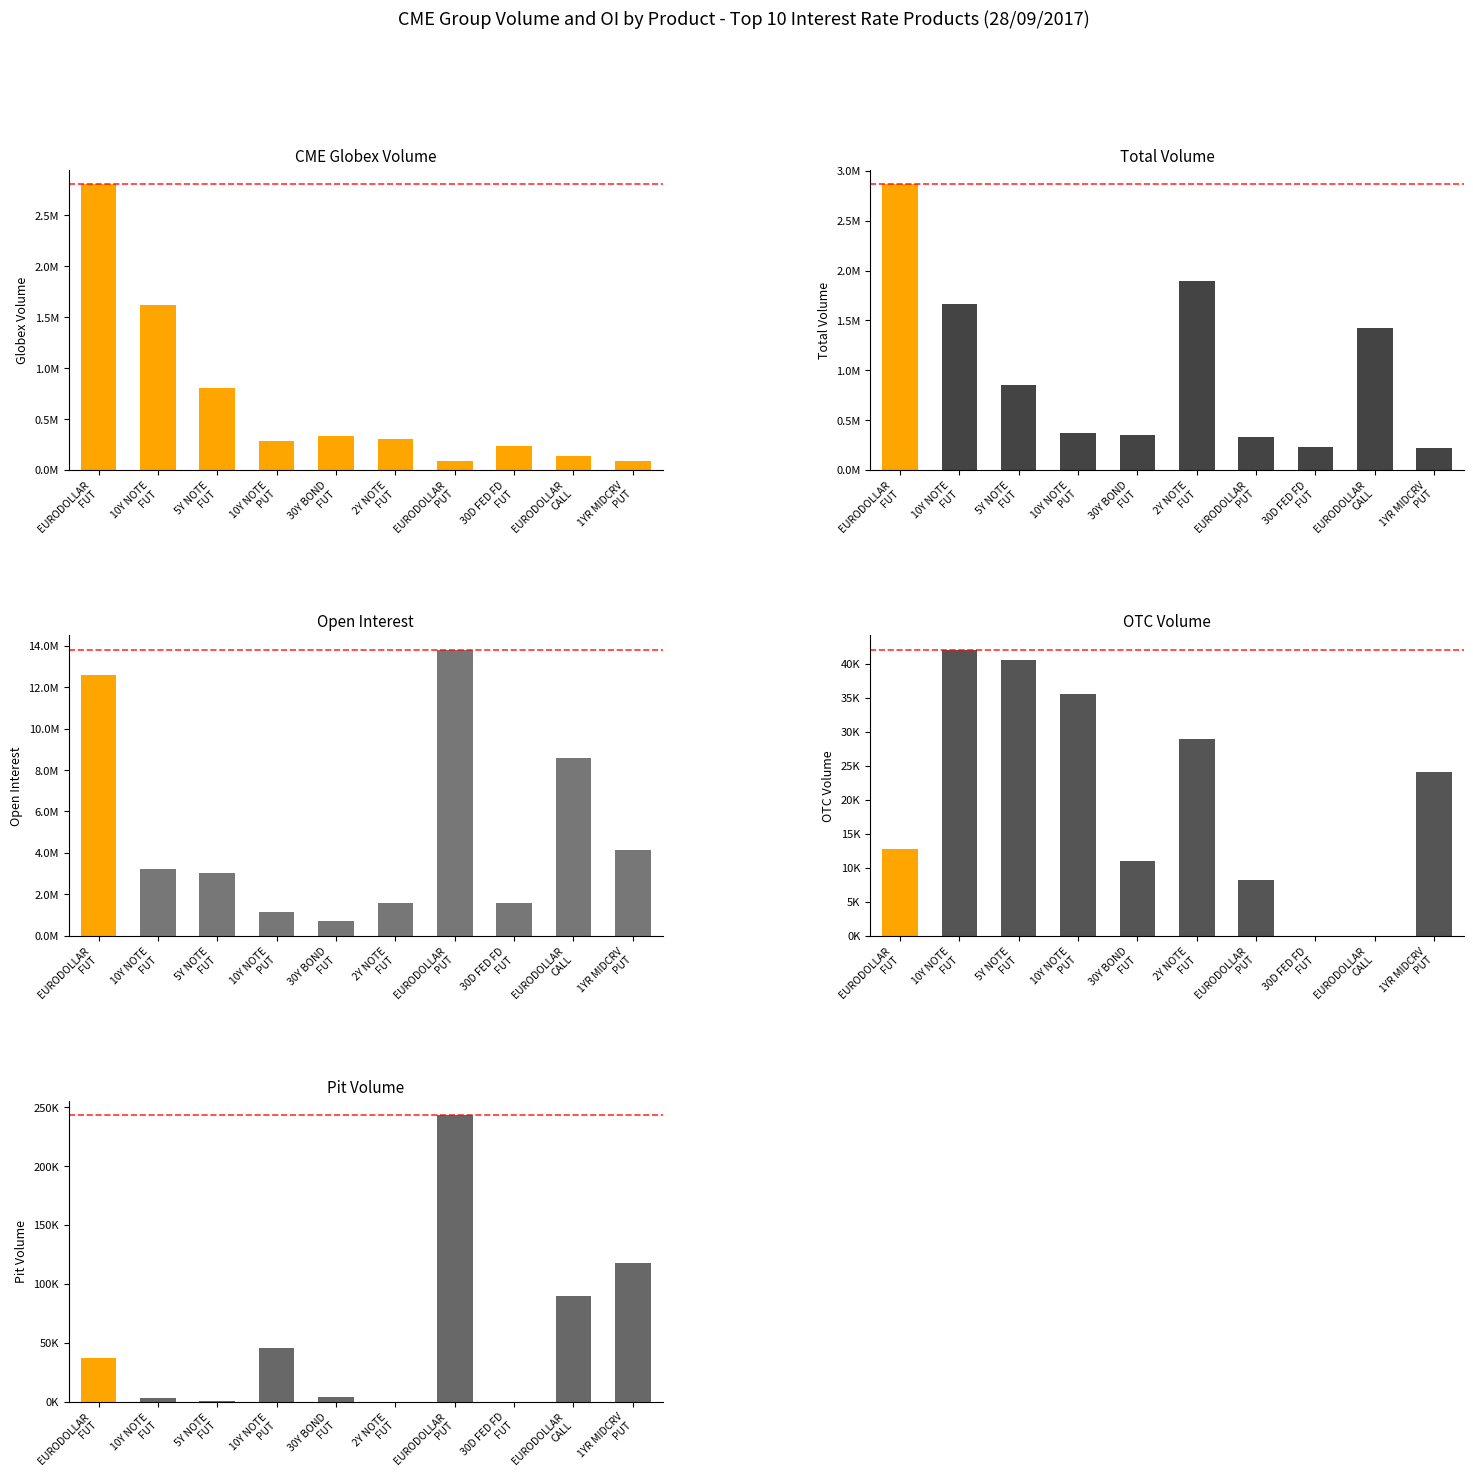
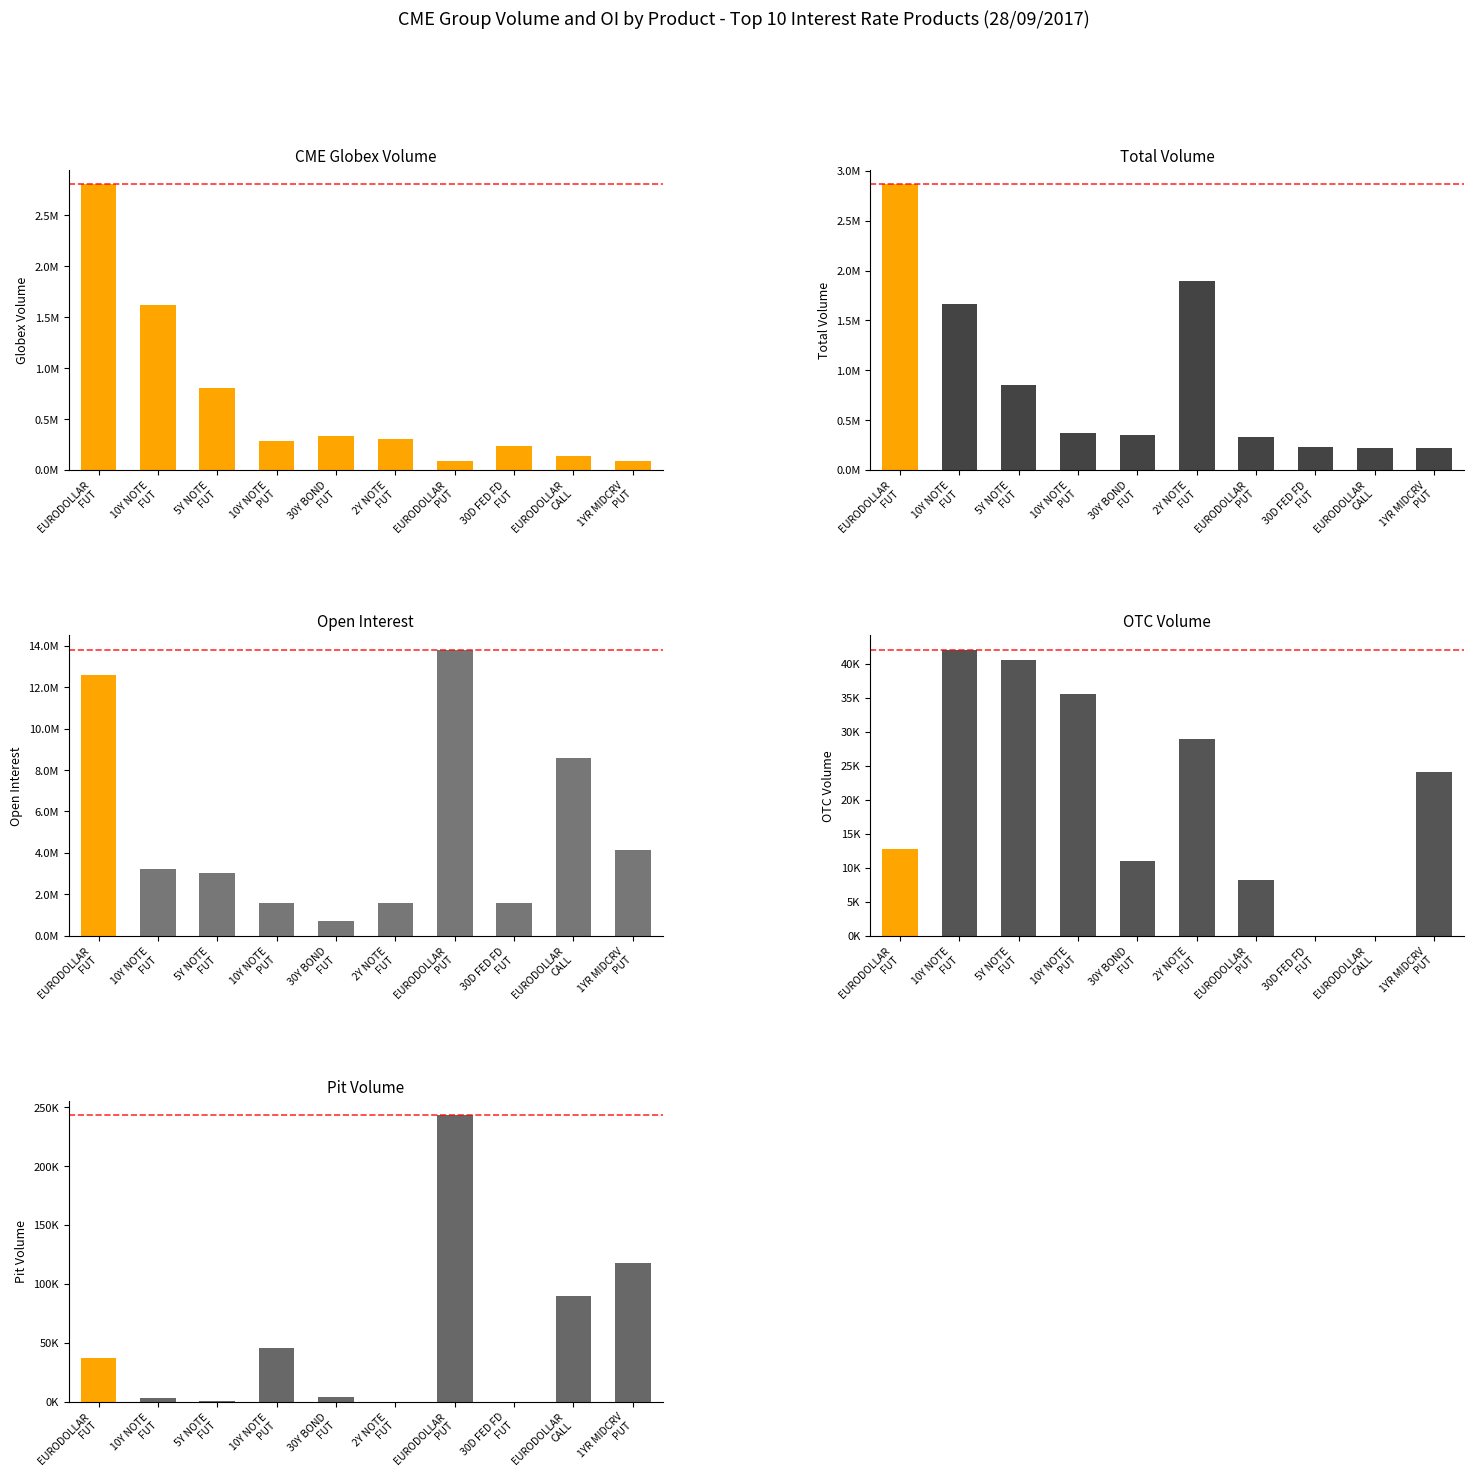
  {
    "CME Globex Volume": {
      "EURODOLLAR FUT": 2810000,
      "10Y NOTE FUT": 1620000,
      "5Y NOTE FUT": 810000,
      "10Y NOTE PUT": 290000,
      "30Y BOND FUT": 340000,
      "2Y NOTE FUT": 310000,
      "EURODOLLAR PUT": 90000,
      "30D FED FD FUT": 230000,
      "EURODOLLAR CALL": 140000,
      "1YR MIDCRV PUT": 90000
    },
    "Total Volume": {
      "EURODOLLAR FUT": 2900000,
      "10Y NOTE FUT": 1700000,
      "5Y NOTE FUT": 900000,
      "10Y NOTE PUT": 400000,
      "30Y BOND FUT": 400000,
      "2Y NOTE FUT": 1900000,
      "EURODOLLAR PUT": 300000,
      "30D FED FD FUT": 200000,
-     "EURODOLLAR CALL": 1400000,
+     "EURODOLLAR CALL": 200000,
      "1YR MIDCRV PUT": 200000
    },
    "Open Interest": {
      "EURODOLLAR FUT": 12600000,
      "10Y NOTE FUT": 3200000,
      "5Y NOTE FUT": 3000000,
-     "10Y NOTE PUT": 1200000,
+     "10Y NOTE PUT": 1600000,
      "30Y BOND FUT": 700000,
      "2Y NOTE FUT": 1600000,
      "EURODOLLAR PUT": 13800000,
      "30D FED FD FUT": 1600000,
      "EURODOLLAR CALL": 8600000,
      "1YR MIDCRV PUT": 4100000
    },
    "OTC Volume": {
      "EURODOLLAR FUT": 13000,
      "10Y NOTE FUT": 42000,
      "5Y NOTE FUT": 41000,
      "10Y NOTE PUT": 36000,
      "30Y BOND FUT": 11000,
      "2Y NOTE FUT": 29000,
      "EURODOLLAR PUT": 8000,
      "30D FED FD FUT": 0,
      "EURODOLLAR CALL": 0,
      "1YR MIDCRV PUT": 24000
    },
    "Pit Volume": {
      "EURODOLLAR FUT": 37000,
      "10Y NOTE FUT": 3000,
      "10Y NOTE PUT": 45000,
      "30Y BOND FUT": 4000,
      "2Y NOTE FUT": 0,
      "EURODOLLAR PUT": 243000,
      "30D FED FD FUT": 0,
      "EURODOLLAR CALL": 90000,
      "1YR MIDCRV PUT": 118000
    }
  }
